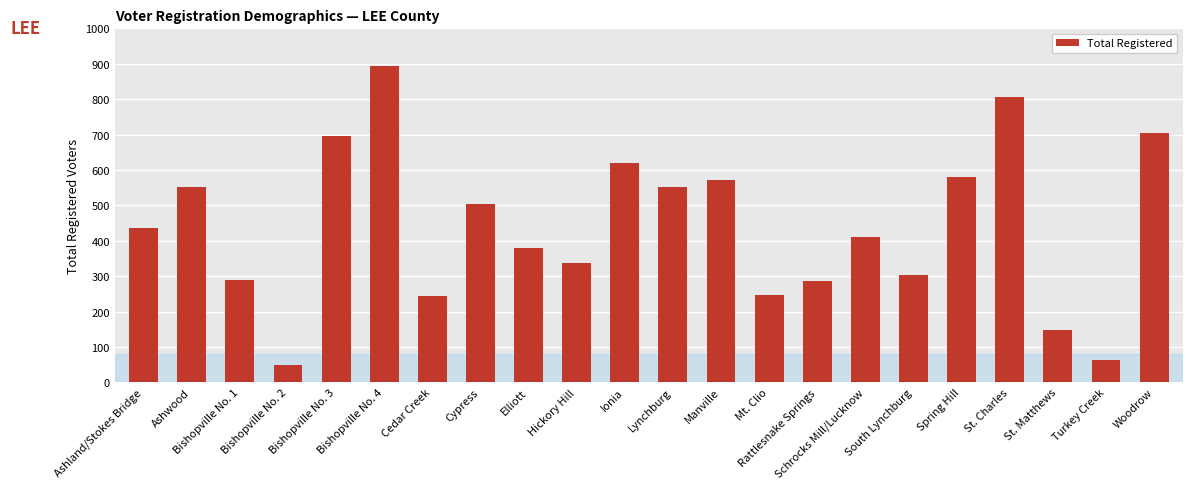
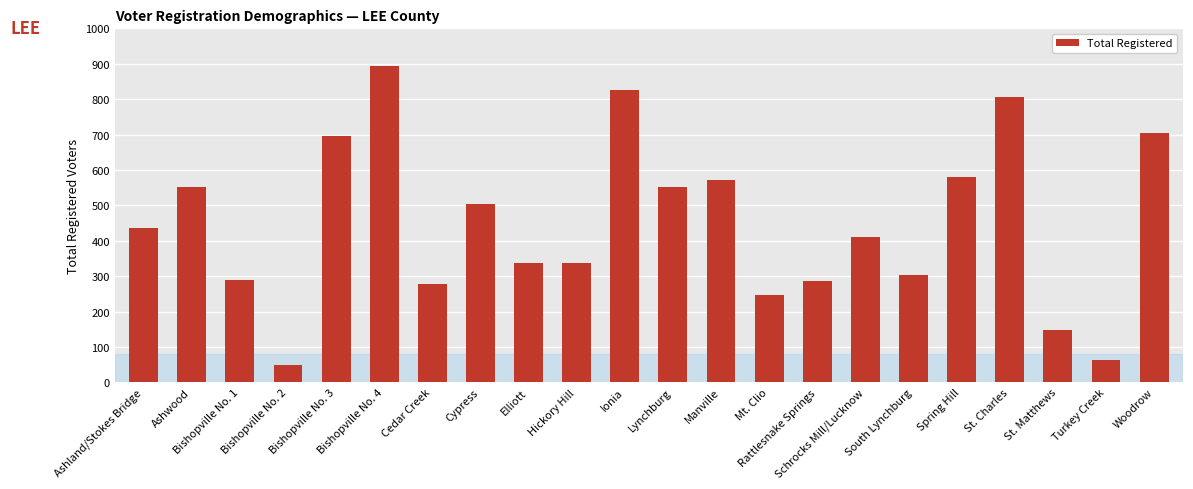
  {
    "Ashland/Stokes Bridge": 440,
    "Ashwood": 550,
    "Bishopville No. 1": 290,
    "Bishopville No. 2": 50,
    "Bishopville No. 3": 700,
    "Bishopville No. 4": 900,
-   "Cedar Creek": 250,
+   "Cedar Creek": 280,
    "Cypress": 510,
-   "Elliott": 380,
+   "Elliott": 340,
    "Hickory Hill": 340,
-   "Ionia": 620,
+   "Ionia": 830,
    "Lynchburg": 550,
    "Manville": 570,
    "Mt. Clio": 250,
    "Rattlesnake Springs": 290,
    "Schrocks Mill/Lucknow": 410,
    "South Lynchburg": 300,
    "Spring Hill": 580,
    "St. Charles": 810,
    "St. Matthews": 150,
    "Turkey Creek": 60,
    "Woodrow": 700
  }
